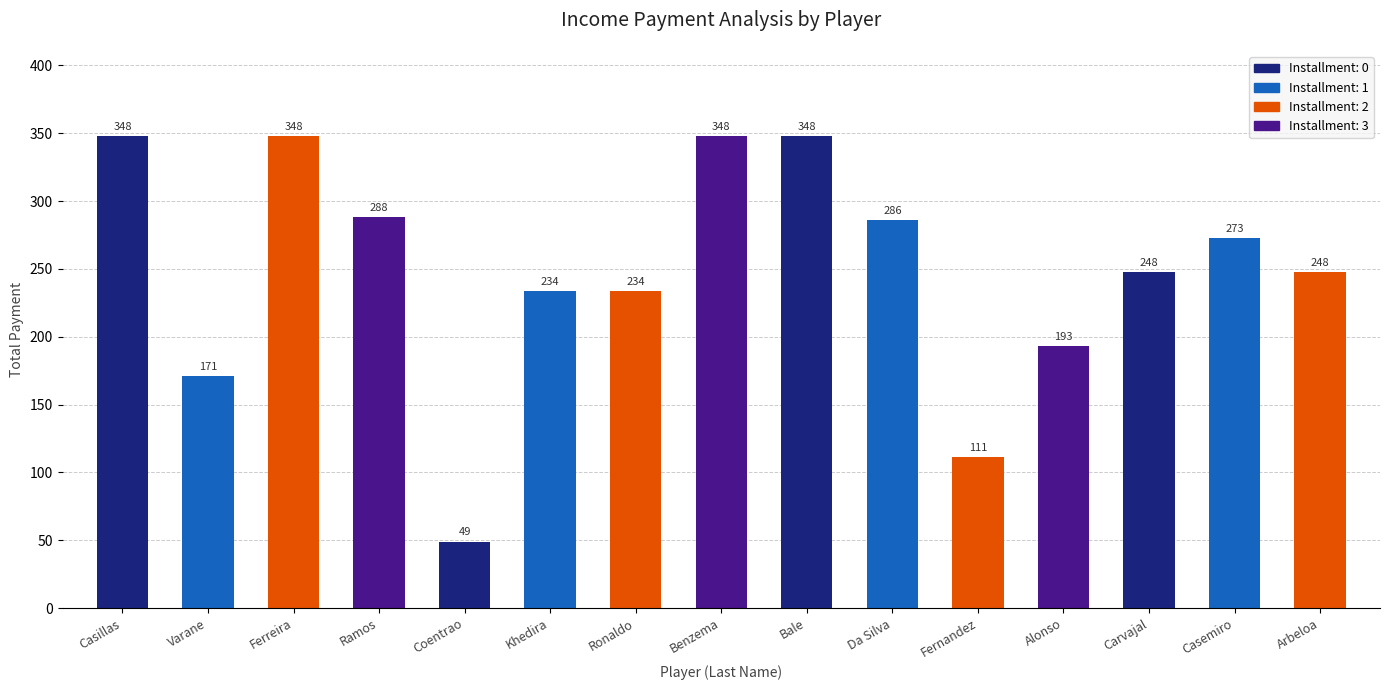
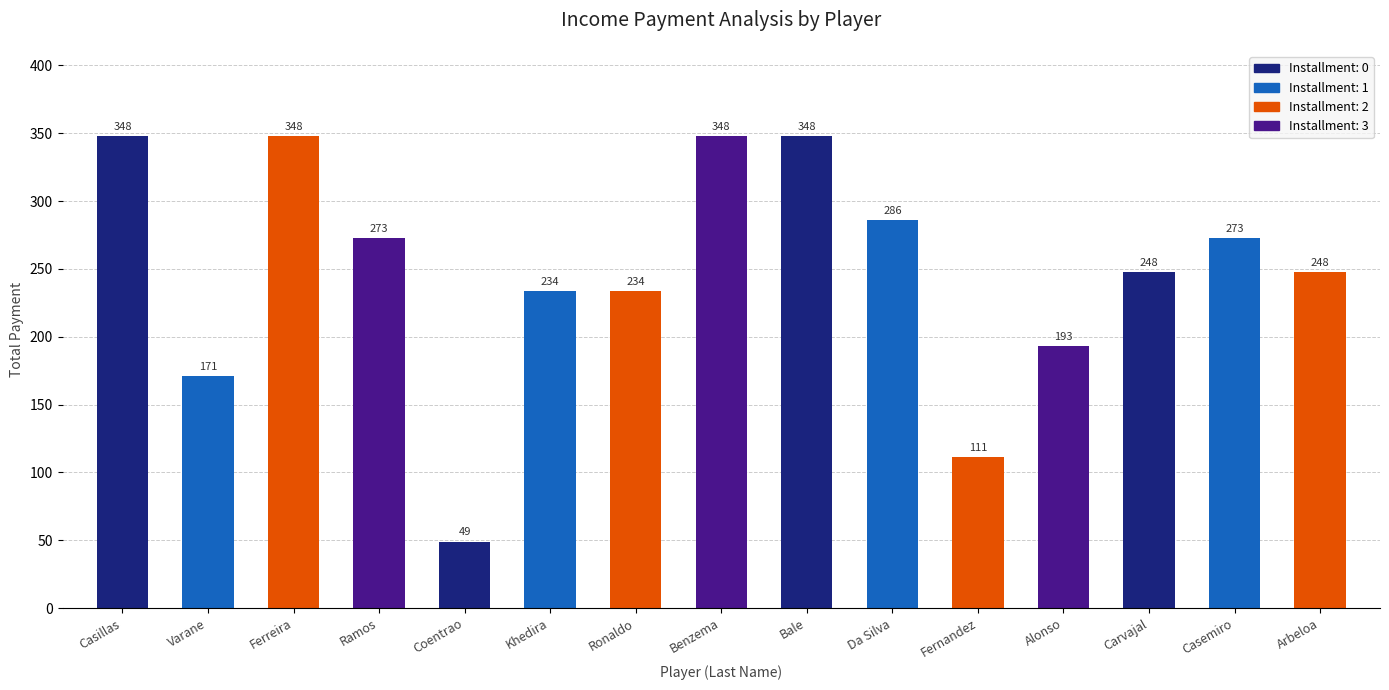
  {
    "Casillas": 348,
    "Varane": 171,
    "Ferreira": 348,
-   "Ramos": 288,
+   "Ramos": 273,
    "Coentrao": 49,
    "Khedira": 234,
    "Ronaldo": 234,
    "Benzema": 348,
    "Bale": 348,
    "Da Silva": 286,
    "Fernandez": 111,
    "Alonso": 193,
    "Carvajal": 248,
    "Casemiro": 273,
    "Arbeloa": 248
  }
